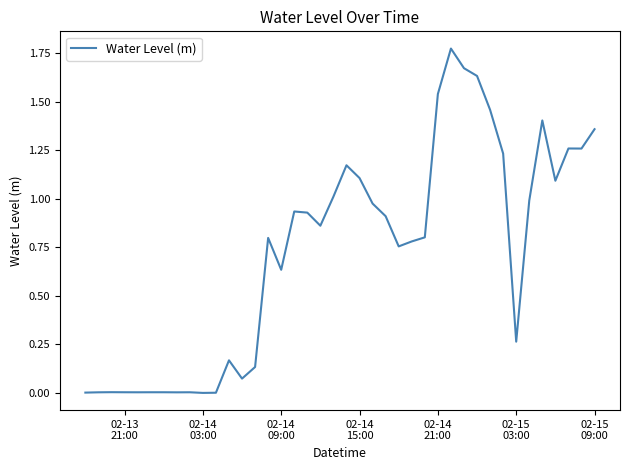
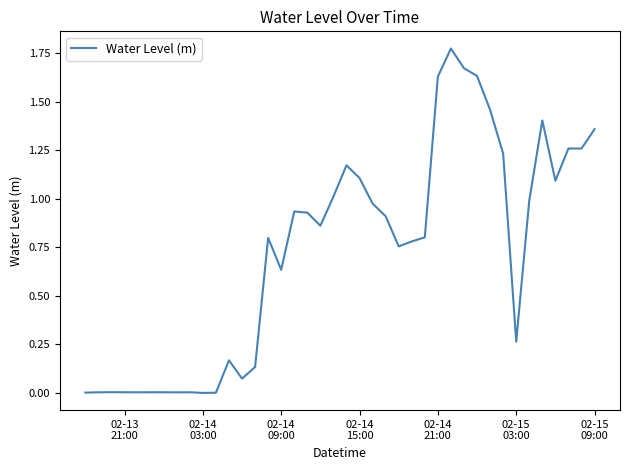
  {
    "02-13 21:00": 0.00,
    "02-14 03:00": 0.00,
    "02-14 09:00": 0.63,
    "02-14 15:00": 1.11,
-   "02-14 21:00": 1.54,
+   "02-14 21:00": 1.63,
    "02-15 03:00": 0.26,
    "02-15 09:00": 1.36
  }
